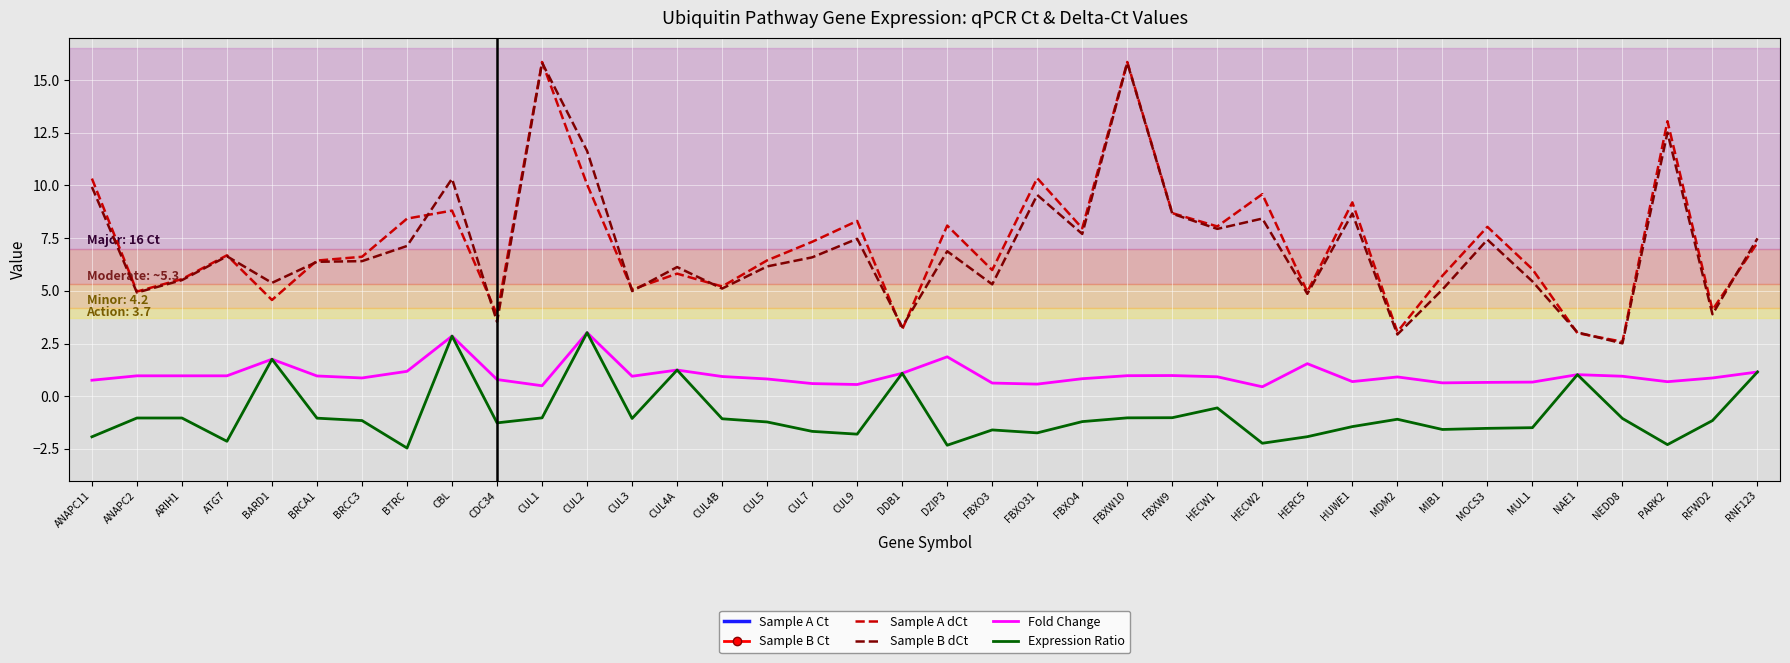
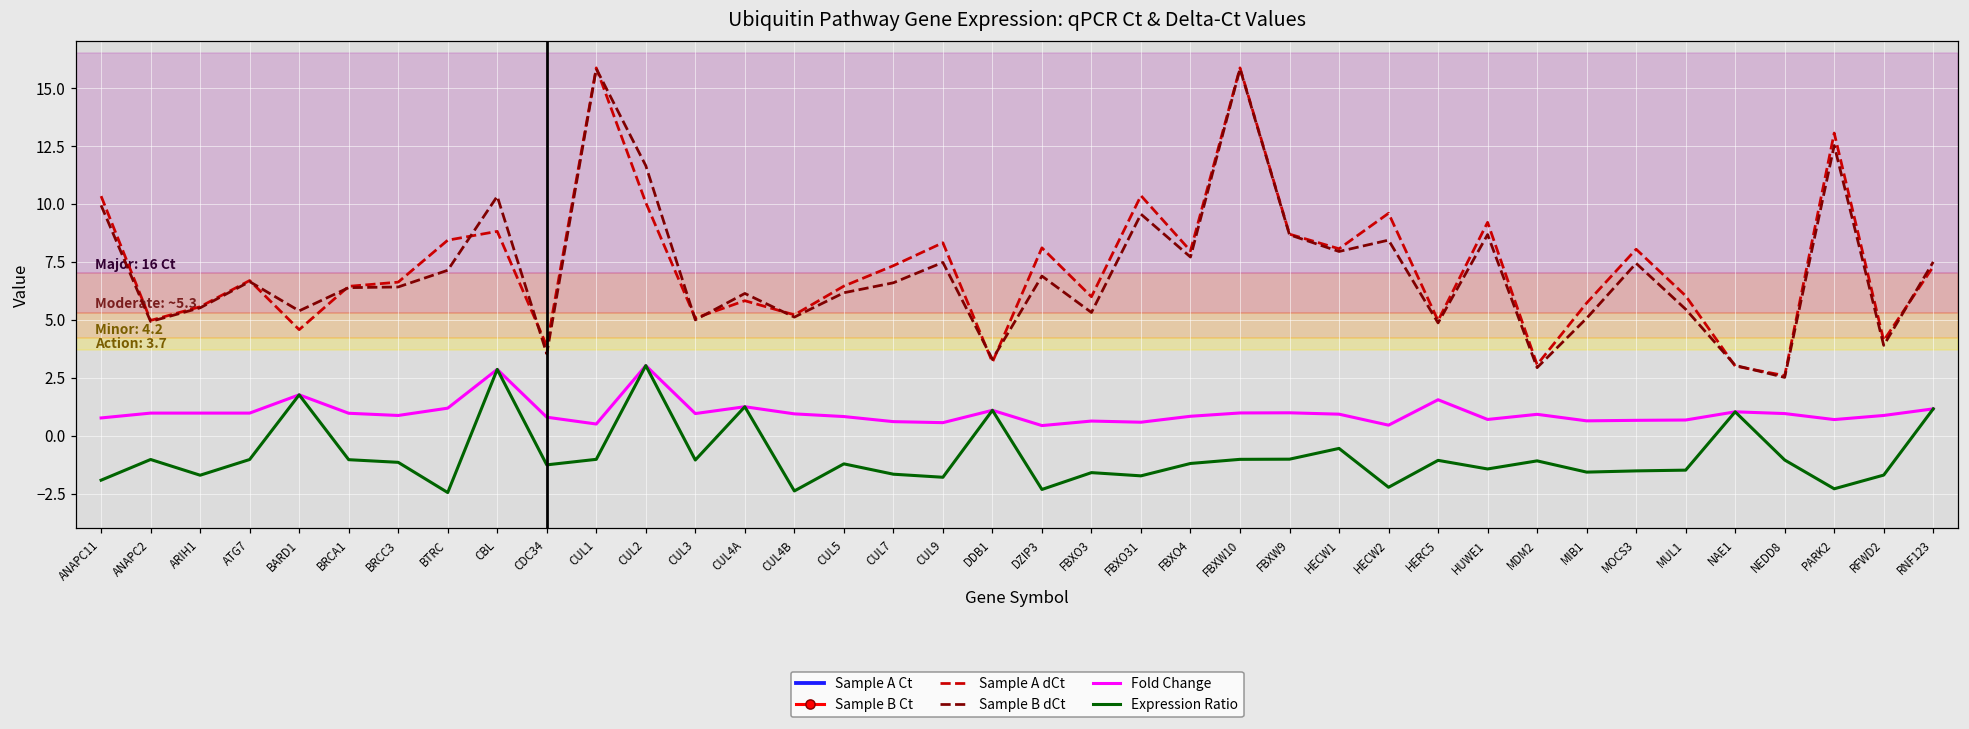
  {
    "Sample B dCt": {
      "ANAPC11": 9.9,
      "BARD1": 5.4,
      "BRCC3": 6.4,
      "BTRC": 7.1,
      "CBL": 10.3,
      "CDC34": 3.5,
      "CUL2": 11.6,
      "CUL4A": 6.1,
      "CUL5": 6.2,
      "CUL7": 6.6,
      "CUL9": 7.5,
      "DZIP3": 6.9,
      "FBXO3": 5.3,
      "FBXO31": 9.5,
      "FBXO4": 7.7,
      "HECW2": 8.4,
      "HUWE1": 8.7,
      "MDM2": 2.9,
      "MIB1": 5.1,
      "MOCS3": 7.4,
      "MUL1": 5.4,
      "PARK2": 12.5,
      "RFWD2": 3.9,
      "RNF123": 7.5
    },
    "Fold Change": {
      "ANAPC11": 0.8,
      "ANAPC2": 1.0,
      "ARIH1": 1.0,
      "ATG7": 1.0,
      "BRCA1": 1.0,
      "BRCC3": 0.9,
      "BTRC": 1.2,
      "CDC34": 0.8,
      "CUL1": 0.5,
      "CUL3": 0.9,
      "CUL4B": 0.9,
      "CUL5": 0.8,
      "CUL7": 0.6,
      "CUL9": 0.6,
-     "DZIP3": 1.9,
+     "DZIP3": 0.4,
      "FBXO3": 0.6,
      "FBXO31": 0.6,
      "FBXO4": 0.8,
      "FBXW10": 1.0,
      "FBXW9": 1.0,
      "HECW1": 0.9,
      "HECW2": 0.4,
      "HERC5": 1.5,
      "HUWE1": 0.7,
      "MDM2": 0.9,
      "MIB1": 0.6,
      "MOCS3": 0.7,
      "MUL1": 0.7,
      "NEDD8": 0.9,
      "PARK2": 0.7,
      "RFWD2": 0.9
    },
    "Expression Ratio": {
      "ANAPC11": -1.9,
      "ANAPC2": -1.0,
-     "ARIH1": -1.0,
-     "ATG7": -2.1,
+     "ARIH1": -1.7,
+     "ATG7": -1.0,
      "BRCA1": -1.0,
      "BRCC3": -1.2,
      "BTRC": -2.5,
      "CDC34": -1.3,
      "CUL1": -1.0,
      "CUL3": -1.1,
-     "CUL4B": -1.1,
+     "CUL4B": -2.4,
      "CUL5": -1.2,
      "CUL7": -1.7,
      "CUL9": -1.8,
      "DZIP3": -2.3,
      "FBXO3": -1.6,
      "FBXO31": -1.7,
      "FBXO4": -1.2,
      "FBXW10": -1.0,
      "FBXW9": -1.0,
      "HECW1": -0.6,
      "HECW2": -2.2,
-     "HERC5": -1.9,
+     "HERC5": -1.1,
      "HUWE1": -1.4,
      "MDM2": -1.1,
      "MIB1": -1.6,
      "MOCS3": -1.5,
      "MUL1": -1.5,
      "NEDD8": -1.1,
      "PARK2": -2.3,
-     "RFWD2": -1.2
+     "RFWD2": -1.7
    }
  }
